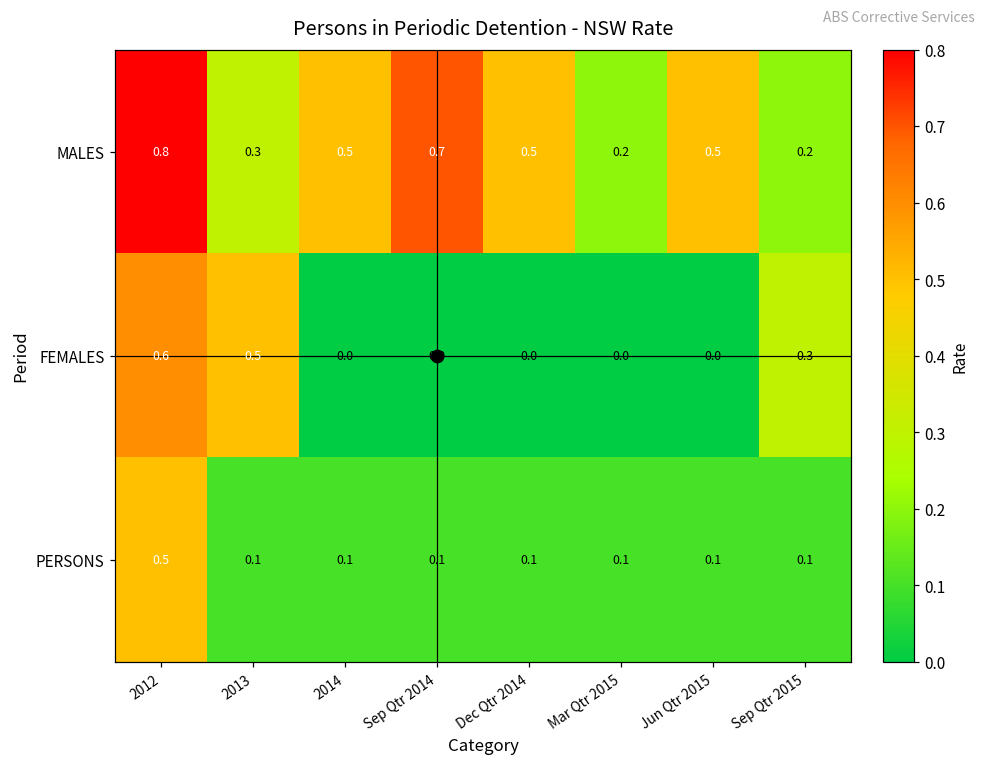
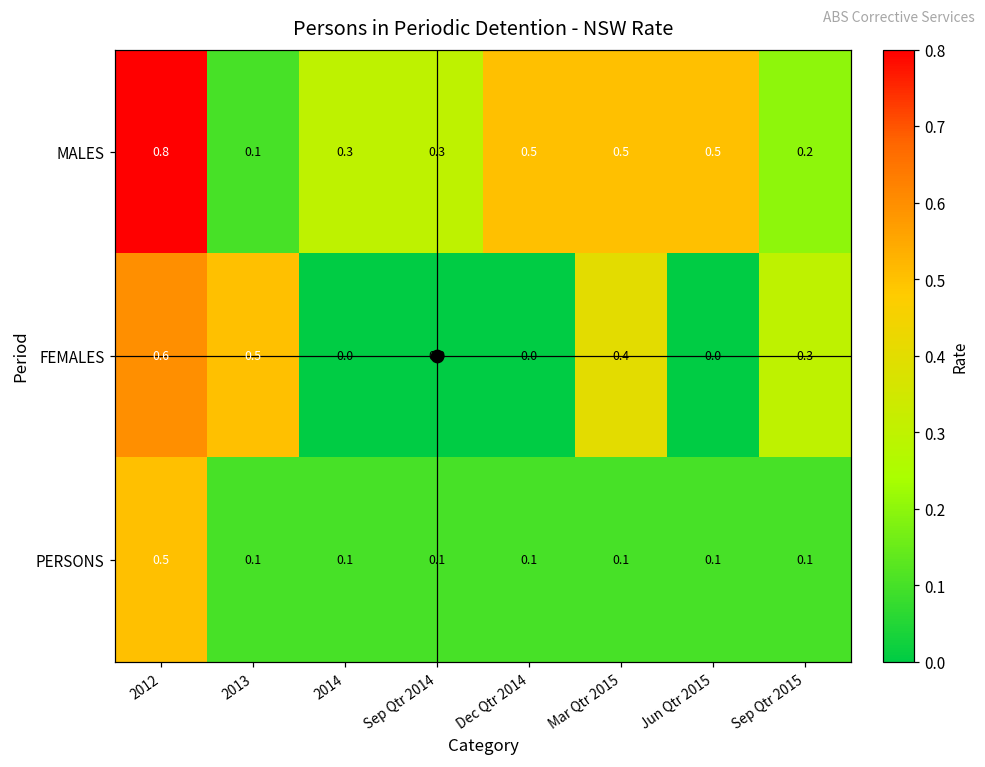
  {
    "MALES": {
      "2012": 0.8,
-     "2013": 0.3,
-     "2014": 0.5,
-     "Sep Qtr 2014": 0.7,
+     "2013": 0.1,
+     "2014": 0.3,
+     "Sep Qtr 2014": 0.3,
      "Dec Qtr 2014": 0.5,
-     "Mar Qtr 2015": 0.2,
+     "Mar Qtr 2015": 0.5,
      "Jun Qtr 2015": 0.5,
      "Sep Qtr 2015": 0.2
    },
    "FEMALES": {
      "2012": 0.6,
      "2013": 0.5,
      "2014": 0.0,
      "Dec Qtr 2014": 0.0,
-     "Mar Qtr 2015": 0.0,
+     "Mar Qtr 2015": 0.4,
      "Jun Qtr 2015": 0.0,
      "Sep Qtr 2015": 0.3
    },
    "PERSONS": {
      "2012": 0.5,
      "2013": 0.1,
      "2014": 0.1,
      "Sep Qtr 2014": 0.1,
      "Dec Qtr 2014": 0.1,
      "Mar Qtr 2015": 0.1,
      "Jun Qtr 2015": 0.1,
      "Sep Qtr 2015": 0.1
    }
  }
